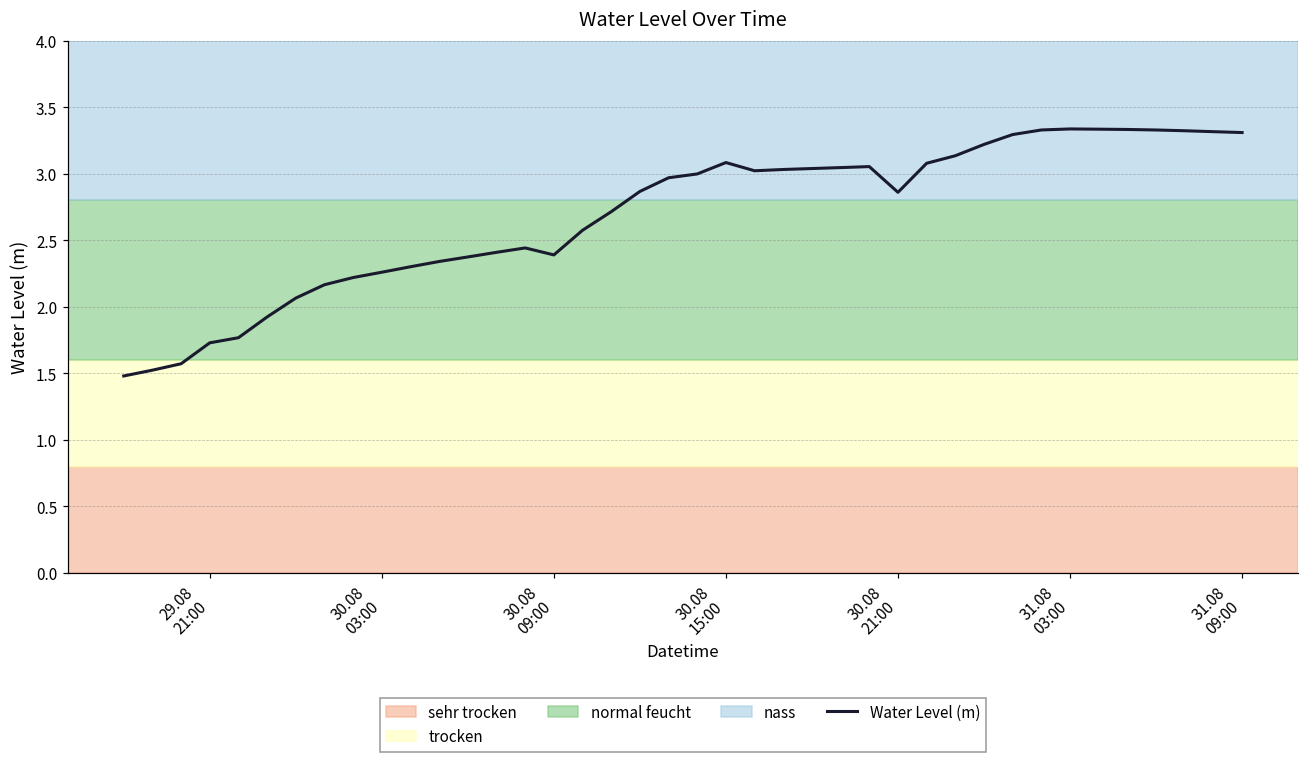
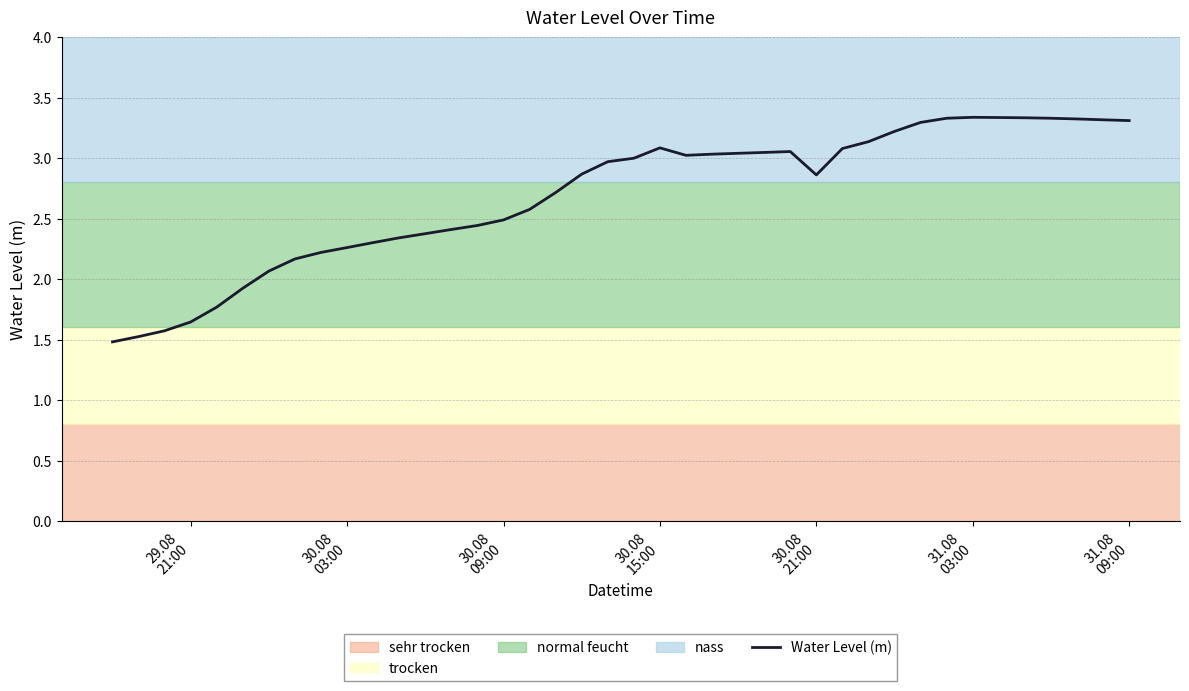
  {
-   "29.08 21:00": 1.73,
+   "29.08 21:00": 1.65,
    "30.08 03:00": 2.26,
-   "30.08 09:00": 2.39,
+   "30.08 09:00": 2.49,
    "30.08 15:00": 3.08,
    "30.08 21:00": 2.86,
    "31.08 03:00": 3.34,
    "31.08 09:00": 3.31
  }
